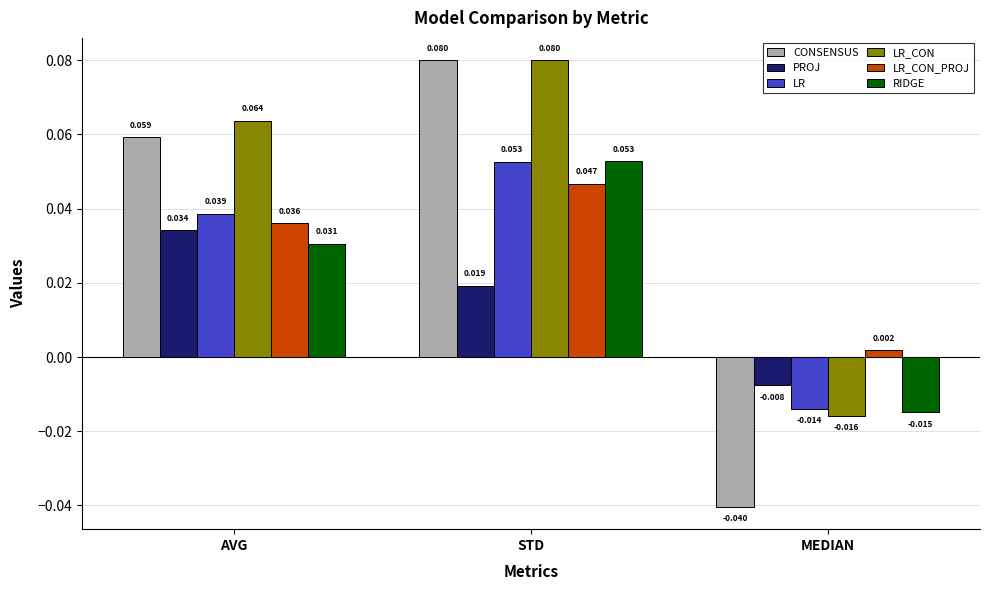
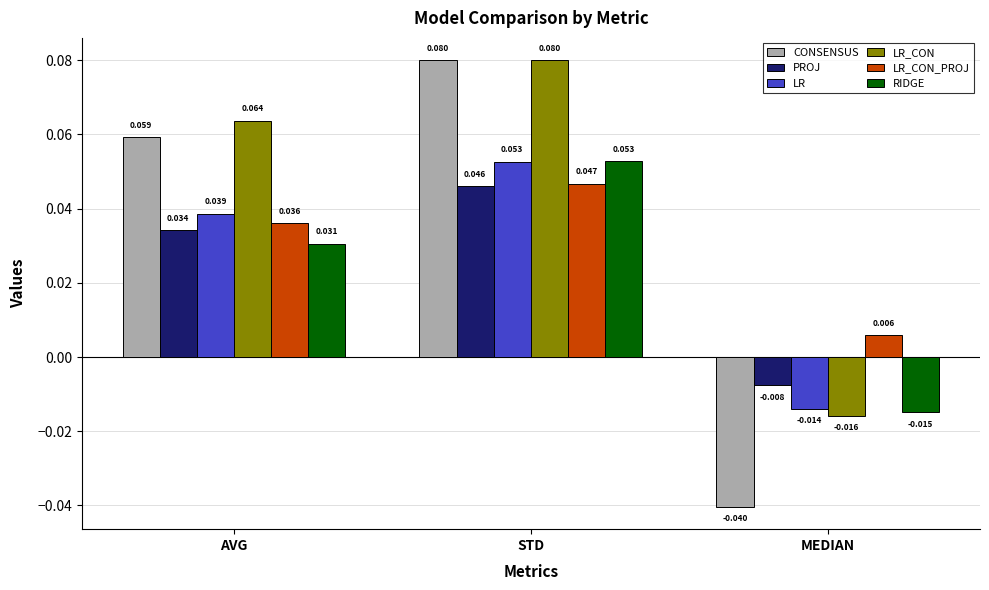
  {
    "CONSENSUS": {
      "AVG": 0.059,
      "STD": 0.080,
      "MEDIAN": -0.040
    },
    "PROJ": {
      "AVG": 0.034,
-     "STD": 0.019,
+     "STD": 0.046,
      "MEDIAN": -0.008
    },
    "LR": {
      "AVG": 0.039,
      "STD": 0.053,
      "MEDIAN": -0.014
    },
    "LR_CON": {
      "AVG": 0.064,
      "STD": 0.080,
      "MEDIAN": -0.016
    },
    "LR_CON_PROJ": {
      "AVG": 0.036,
      "STD": 0.047,
-     "MEDIAN": 0.002
+     "MEDIAN": 0.006
    },
    "RIDGE": {
      "AVG": 0.031,
      "STD": 0.053,
      "MEDIAN": -0.015
    }
  }
